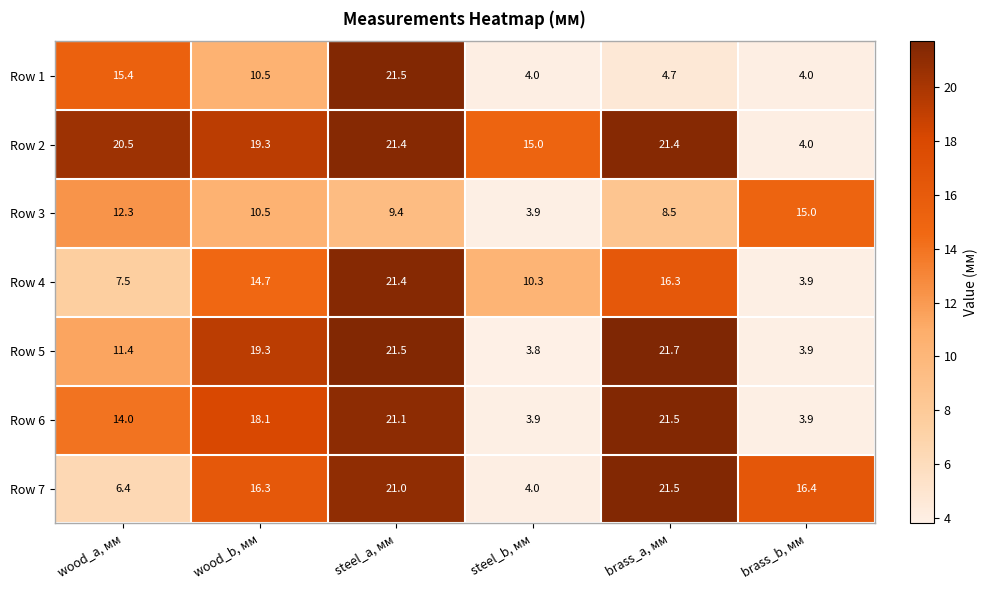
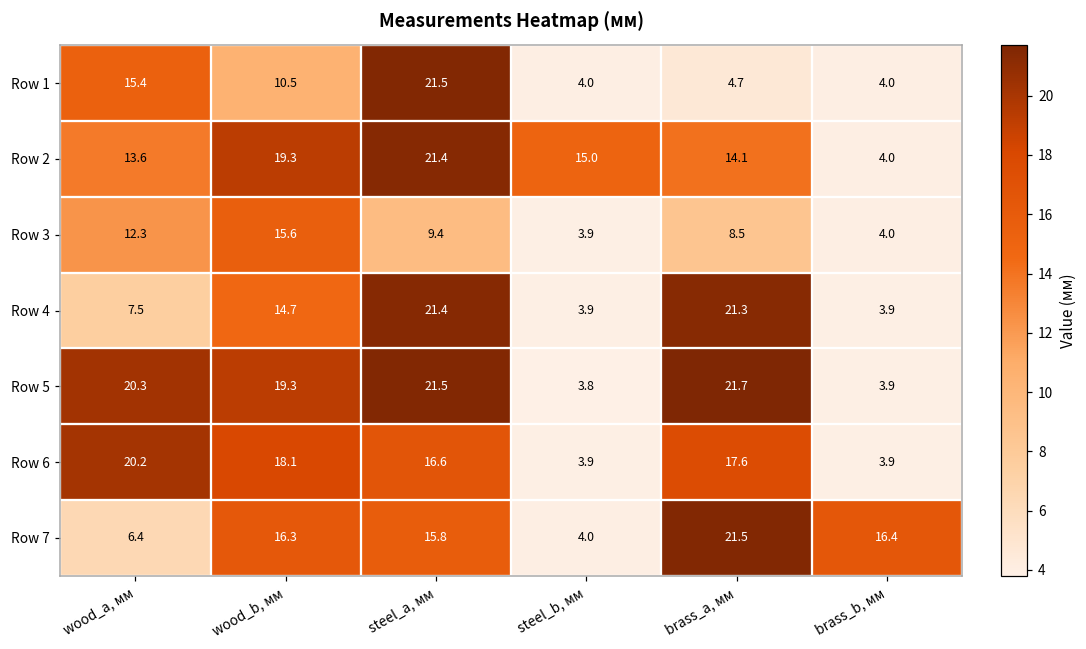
  {
    "Row 1": {
      "wood_a, мм": 15.4,
      "wood_b, мм": 10.5,
      "steel_a, мм": 21.5,
      "steel_b, мм": 4.0,
      "brass_a, мм": 4.7,
      "brass_b, мм": 4.0
    },
    "Row 2": {
-     "wood_a, мм": 20.5,
+     "wood_a, мм": 13.6,
      "wood_b, мм": 19.3,
      "steel_a, мм": 21.4,
      "steel_b, мм": 15.0,
-     "brass_a, мм": 21.4,
+     "brass_a, мм": 14.1,
      "brass_b, мм": 4.0
    },
    "Row 3": {
      "wood_a, мм": 12.3,
-     "wood_b, мм": 10.5,
+     "wood_b, мм": 15.6,
      "steel_a, мм": 9.4,
      "steel_b, мм": 3.9,
      "brass_a, мм": 8.5,
-     "brass_b, мм": 15.0
+     "brass_b, мм": 4.0
    },
    "Row 4": {
      "wood_a, мм": 7.5,
      "wood_b, мм": 14.7,
      "steel_a, мм": 21.4,
-     "steel_b, мм": 10.3,
-     "brass_a, мм": 16.3,
+     "steel_b, мм": 3.9,
+     "brass_a, мм": 21.3,
      "brass_b, мм": 3.9
    },
    "Row 5": {
-     "wood_a, мм": 11.4,
+     "wood_a, мм": 20.3,
      "wood_b, мм": 19.3,
      "steel_a, мм": 21.5,
      "steel_b, мм": 3.8,
      "brass_a, мм": 21.7,
      "brass_b, мм": 3.9
    },
    "Row 6": {
-     "wood_a, мм": 14.0,
+     "wood_a, мм": 20.2,
      "wood_b, мм": 18.1,
-     "steel_a, мм": 21.1,
+     "steel_a, мм": 16.6,
      "steel_b, мм": 3.9,
-     "brass_a, мм": 21.5,
+     "brass_a, мм": 17.6,
      "brass_b, мм": 3.9
    },
    "Row 7": {
      "wood_a, мм": 6.4,
      "wood_b, мм": 16.3,
-     "steel_a, мм": 21.0,
+     "steel_a, мм": 15.8,
      "steel_b, мм": 4.0,
      "brass_a, мм": 21.5,
      "brass_b, мм": 16.4
    }
  }
